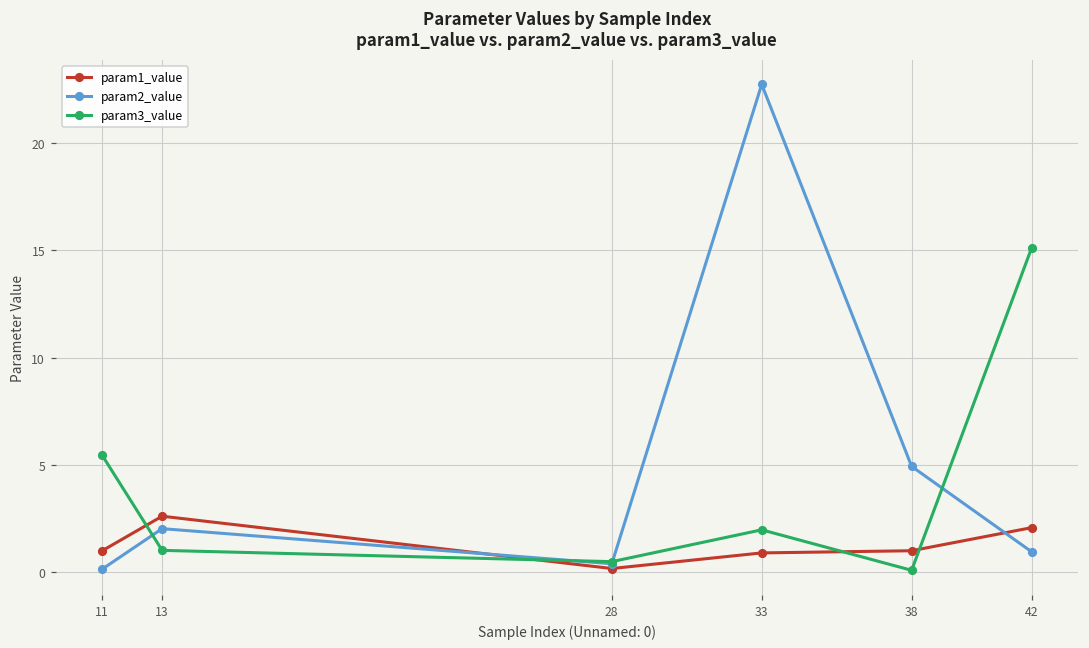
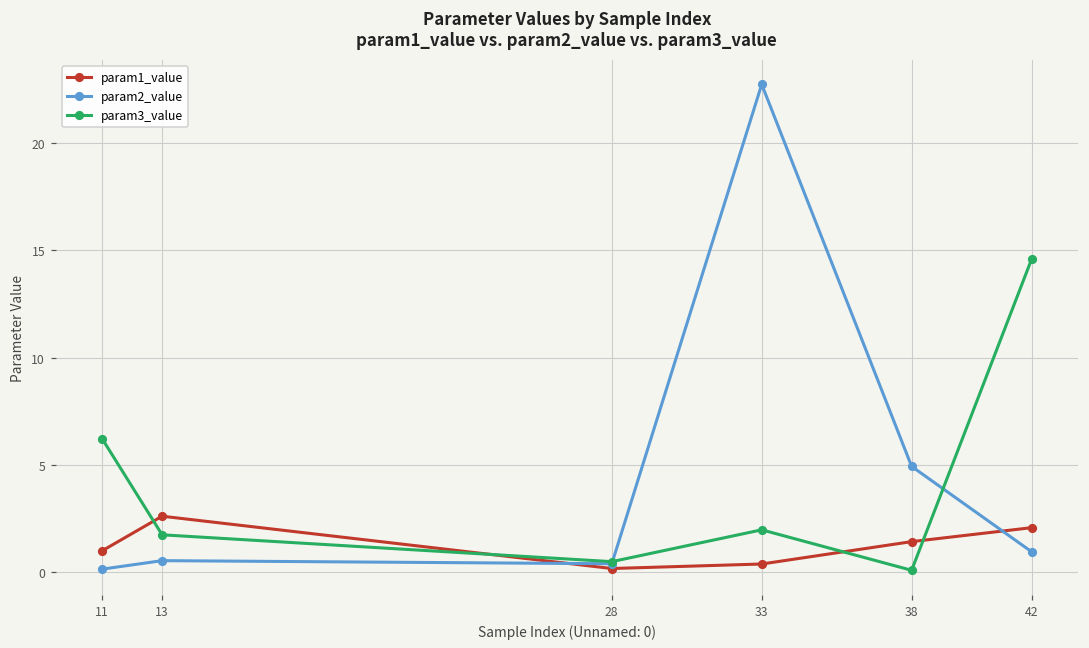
  {
    "param1_value": {
      "11": 1.0,
      "13": 2.6,
      "28": 0.2,
-     "33": 0.9,
-     "38": 1.0,
+     "33": 0.4,
+     "38": 1.4,
      "42": 2.1
    },
    "param2_value": {
      "11": 0.2,
-     "13": 2.0,
+     "13": 0.5,
      "33": 22.7,
      "38": 4.9,
      "42": 1.0
    },
    "param3_value": {
-     "11": 5.5,
-     "13": 1.0,
+     "11": 6.2,
+     "13": 1.8,
      "33": 2.0,
      "38": 0.1,
-     "42": 15.1
+     "42": 14.6
    }
  }
